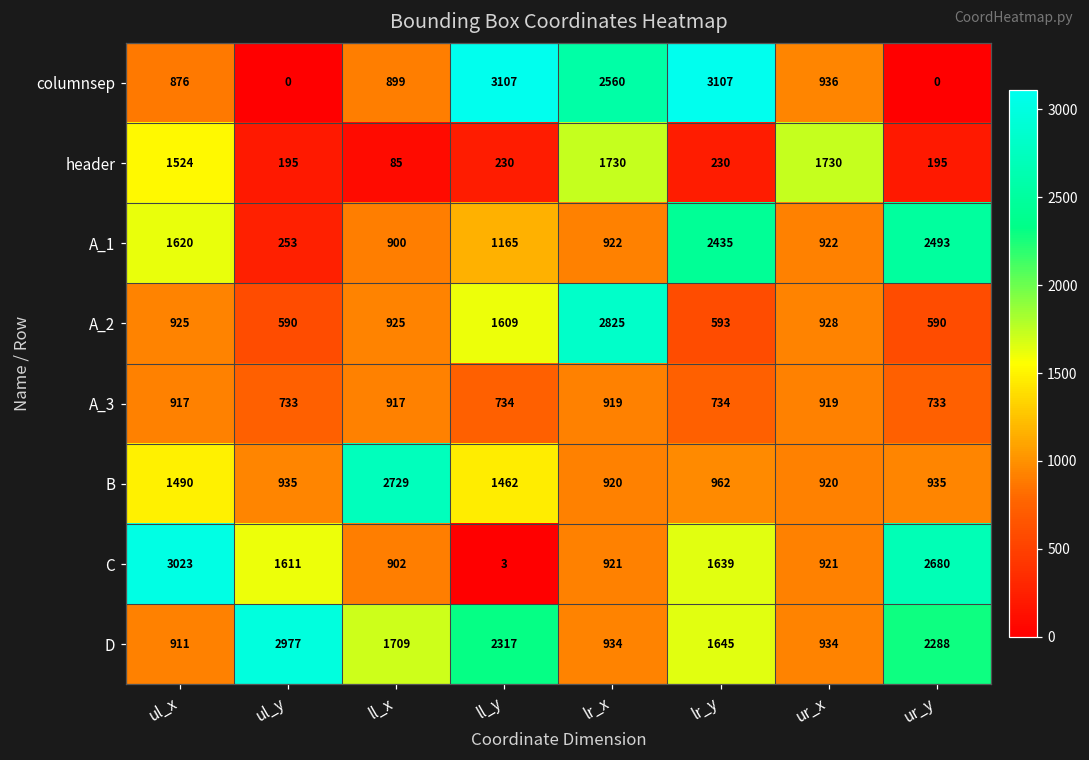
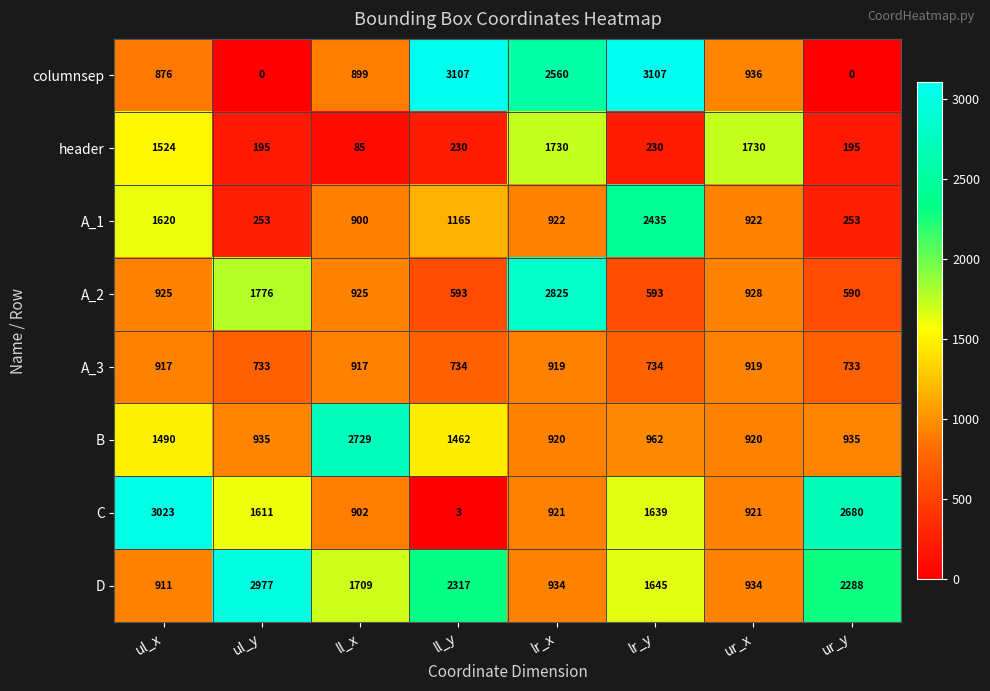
  {
    "columnsep": {
      "ul_x": 876,
      "ul_y": 0,
      "ll_x": 899,
      "ll_y": 3107,
      "lr_x": 2560,
      "lr_y": 3107,
      "ur_x": 936,
      "ur_y": 0
    },
    "header": {
      "ul_x": 1524,
      "ul_y": 195,
      "ll_x": 85,
      "ll_y": 230,
      "lr_x": 1730,
      "lr_y": 230,
      "ur_x": 1730,
      "ur_y": 195
    },
    "A_1": {
      "ul_x": 1620,
      "ul_y": 253,
      "ll_x": 900,
      "ll_y": 1165,
      "lr_x": 922,
      "lr_y": 2435,
      "ur_x": 922,
-     "ur_y": 2493
+     "ur_y": 253
    },
    "A_2": {
      "ul_x": 925,
-     "ul_y": 590,
+     "ul_y": 1776,
      "ll_x": 925,
-     "ll_y": 1609,
+     "ll_y": 593,
      "lr_x": 2825,
      "lr_y": 593,
      "ur_x": 928,
      "ur_y": 590
    },
    "A_3": {
      "ul_x": 917,
      "ul_y": 733,
      "ll_x": 917,
      "ll_y": 734,
      "lr_x": 919,
      "lr_y": 734,
      "ur_x": 919,
      "ur_y": 733
    },
    "B": {
      "ul_x": 1490,
      "ul_y": 935,
      "ll_x": 2729,
      "ll_y": 1462,
      "lr_x": 920,
      "lr_y": 962,
      "ur_x": 920,
      "ur_y": 935
    },
    "C": {
      "ul_x": 3023,
      "ul_y": 1611,
      "ll_x": 902,
      "ll_y": 3,
      "lr_x": 921,
      "lr_y": 1639,
      "ur_x": 921,
      "ur_y": 2680
    },
    "D": {
      "ul_x": 911,
      "ul_y": 2977,
      "ll_x": 1709,
      "ll_y": 2317,
      "lr_x": 934,
      "lr_y": 1645,
      "ur_x": 934,
      "ur_y": 2288
    }
  }
